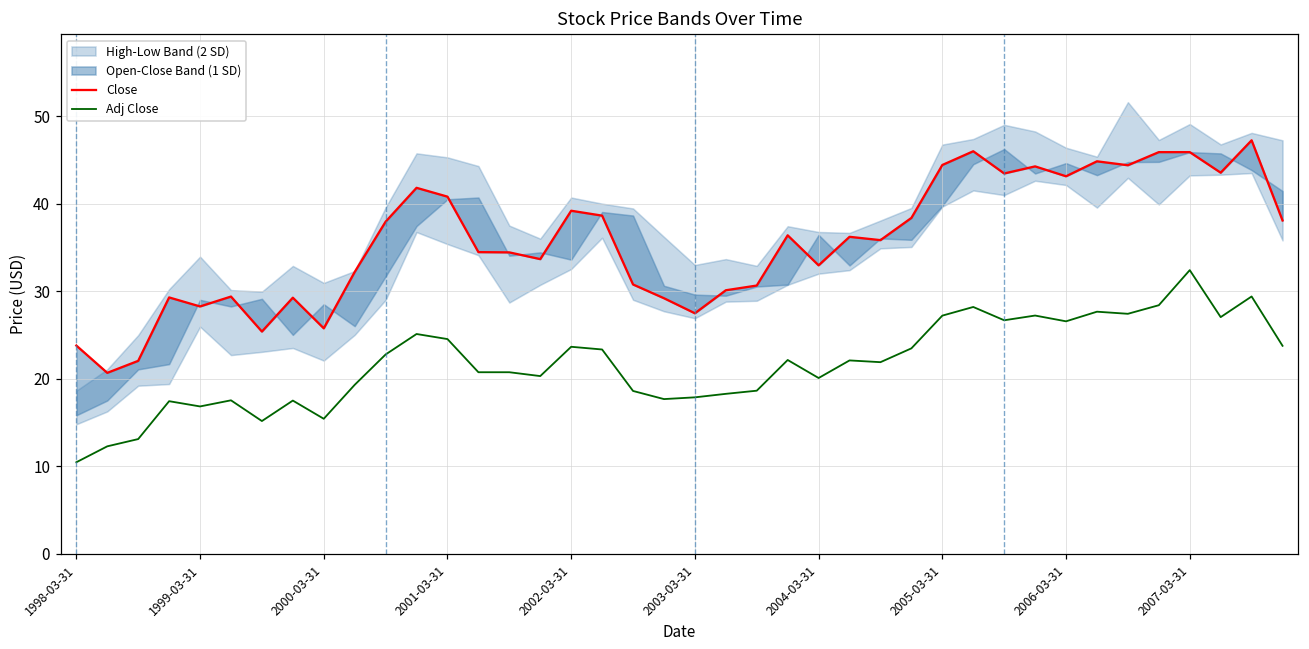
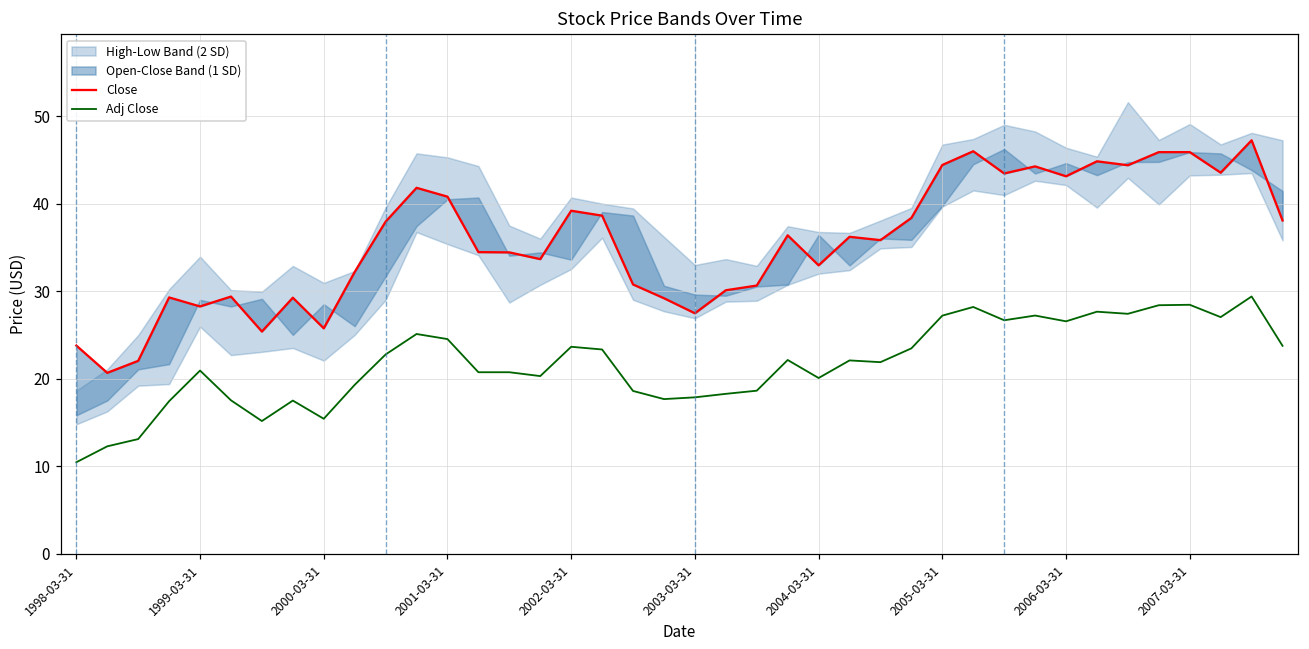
  {
    "Close": {
      "1999-03-31": 28,
      "2000-03-31": 26,
      "2003-03-31": 27,
      "2004-03-31": 33,
      "2006-03-31": 43
    },
    "Adj Close": {
      "1998-03-31": 10,
-     "1999-03-31": 17,
+     "1999-03-31": 21,
      "2000-03-31": 15,
      "2001-03-31": 25,
      "2002-03-31": 24,
      "2003-03-31": 18,
      "2004-03-31": 20,
      "2005-03-31": 27,
      "2006-03-31": 27,
-     "2007-03-31": 32
+     "2007-03-31": 28
    }
  }
